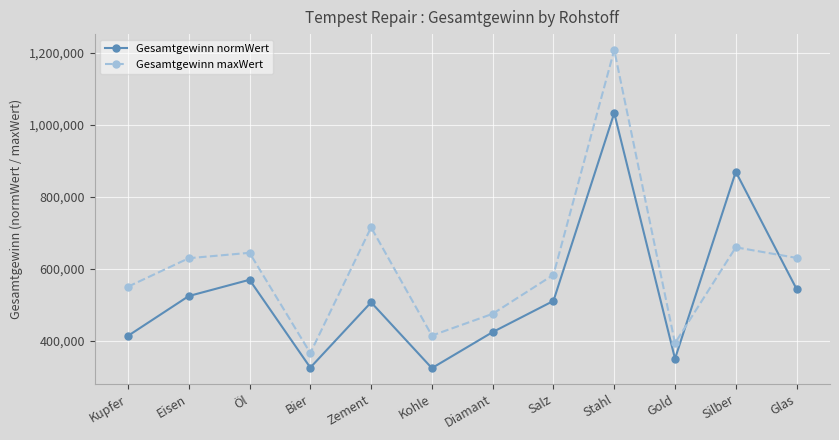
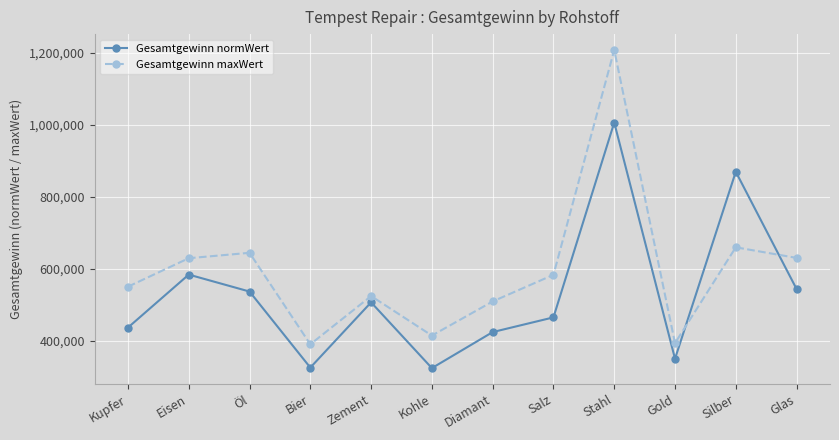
  {
    "Gesamtgewinn normWert": {
-     "Kupfer": "410,000",
-     "Eisen": "530,000",
-     "Öl": "570,000",
+     "Kupfer": "440,000",
+     "Eisen": "580,000",
+     "Öl": "540,000",
      "Bier": "330,000",
      "Zement": "510,000",
      "Kohle": "330,000",
      "Diamant": "430,000",
-     "Salz": "510,000",
-     "Stahl": "1,030,000",
+     "Salz": "470,000",
+     "Stahl": "1,010,000",
      "Gold": "350,000",
      "Silber": "870,000",
      "Glas": "540,000"
    },
    "Gesamtgewinn maxWert": {
      "Kupfer": "550,000",
      "Eisen": "630,000",
      "Öl": "650,000",
-     "Bier": "370,000",
-     "Zement": "720,000",
+     "Bier": "390,000",
+     "Zement": "530,000",
      "Kohle": "420,000",
-     "Diamant": "480,000",
+     "Diamant": "510,000",
      "Salz": "580,000",
      "Stahl": "1,210,000",
      "Gold": "390,000",
      "Silber": "660,000",
      "Glas": "630,000"
    }
  }
